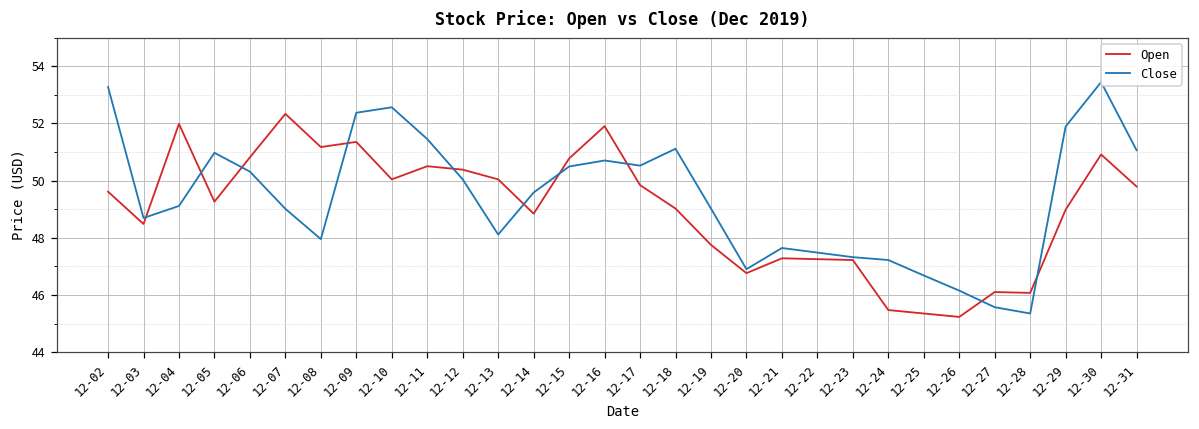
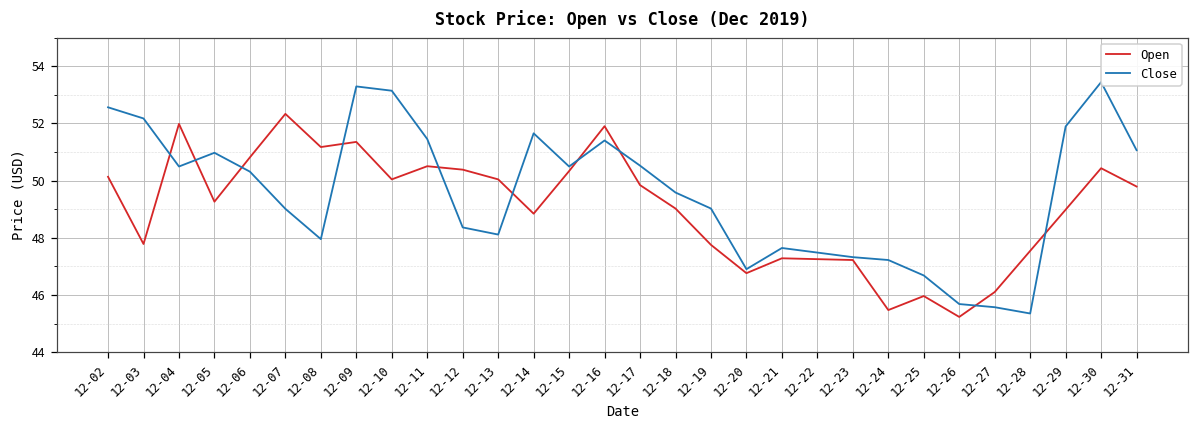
  {
    "Open": {
-     "12-02": 49.6,
-     "12-03": 48.5,
+     "12-02": 50.1,
+     "12-03": 47.8,
      "12-04": 52.0,
      "12-05": 49.3,
      "12-06": 50.8,
      "12-07": 52.3,
      "12-08": 51.2,
      "12-09": 51.4,
      "12-10": 50.0,
      "12-11": 50.5,
      "12-12": 50.4,
      "12-13": 50.0,
      "12-14": 48.8,
-     "12-15": 50.8,
+     "12-15": 50.3,
      "12-16": 51.9,
      "12-17": 49.8,
      "12-18": 49.0,
      "12-19": 47.8,
      "12-20": 46.8,
      "12-21": 47.3,
      "12-22": 47.3,
      "12-23": 47.2,
      "12-24": 45.5,
-     "12-25": 45.4,
+     "12-25": 46.0,
      "12-26": 45.2,
      "12-27": 46.1,
-     "12-28": 46.1,
+     "12-28": 47.5,
      "12-29": 49.0,
-     "12-30": 50.9,
+     "12-30": 50.4,
      "12-31": 49.8
    },
    "Close": {
-     "12-02": 53.3,
-     "12-03": 48.7,
-     "12-04": 49.1,
+     "12-02": 52.6,
+     "12-03": 52.2,
+     "12-04": 50.5,
      "12-05": 51.0,
      "12-06": 50.3,
      "12-07": 49.0,
      "12-08": 48.0,
-     "12-09": 52.4,
-     "12-10": 52.6,
+     "12-09": 53.3,
+     "12-10": 53.1,
      "12-11": 51.5,
-     "12-12": 50.0,
+     "12-12": 48.4,
      "12-13": 48.1,
-     "12-14": 49.6,
+     "12-14": 51.7,
      "12-15": 50.5,
-     "12-16": 50.7,
+     "12-16": 51.4,
      "12-17": 50.5,
-     "12-18": 51.1,
+     "12-18": 49.6,
      "12-19": 49.0,
      "12-20": 46.9,
      "12-21": 47.6,
      "12-22": 47.5,
      "12-23": 47.3,
      "12-24": 47.2,
      "12-25": 46.7,
-     "12-26": 46.2,
+     "12-26": 45.7,
      "12-27": 45.6,
      "12-28": 45.4,
      "12-29": 51.9,
      "12-30": 53.4,
      "12-31": 51.1
    }
  }
